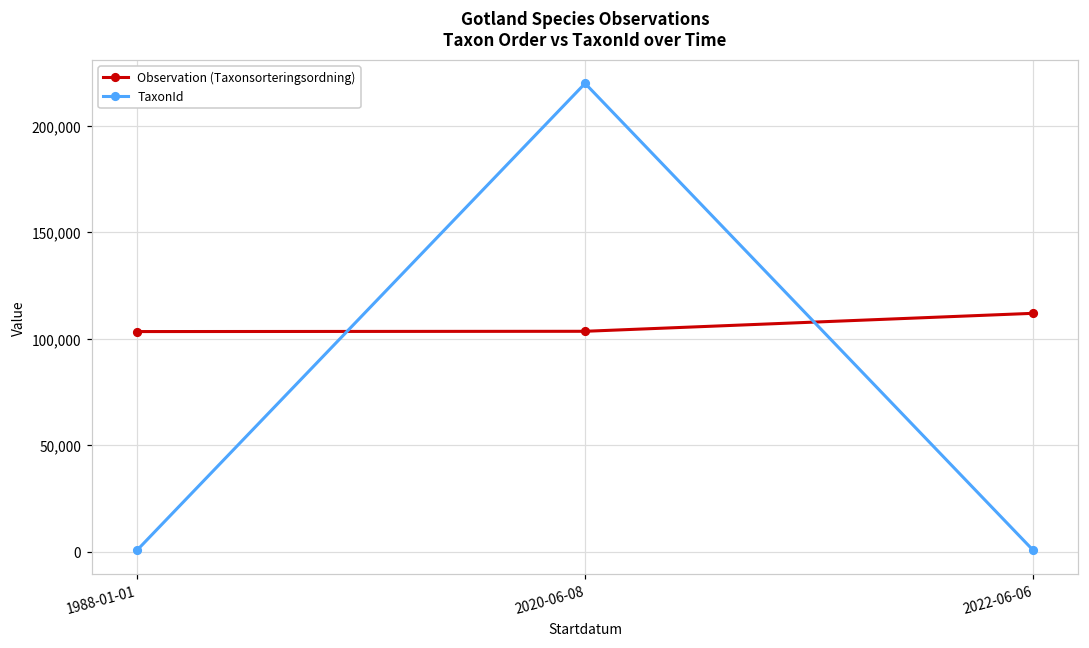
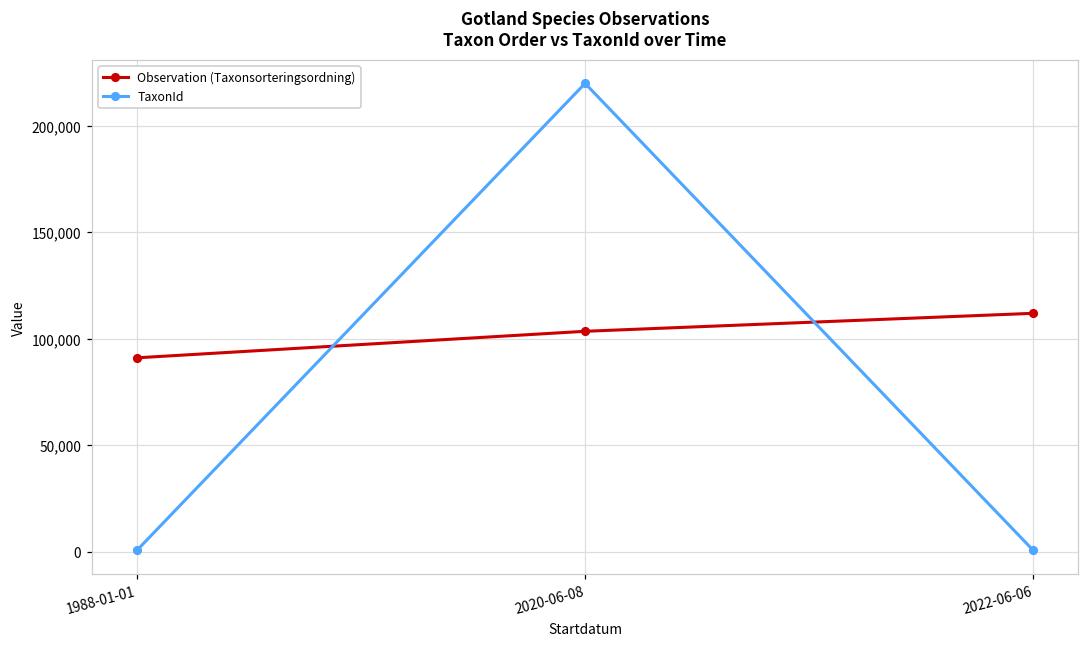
  {
    "Observation (Taxonsorteringsordning)": {
-     "1988-01-01": "103,000",
+     "1988-01-01": "91,000",
      "2020-06-08": "103,000",
      "2022-06-06": "112,000"
    },
    "TaxonId": {
      "1988-01-01": "1,000",
      "2020-06-08": "220,000",
      "2022-06-06": "1,000"
    }
  }
